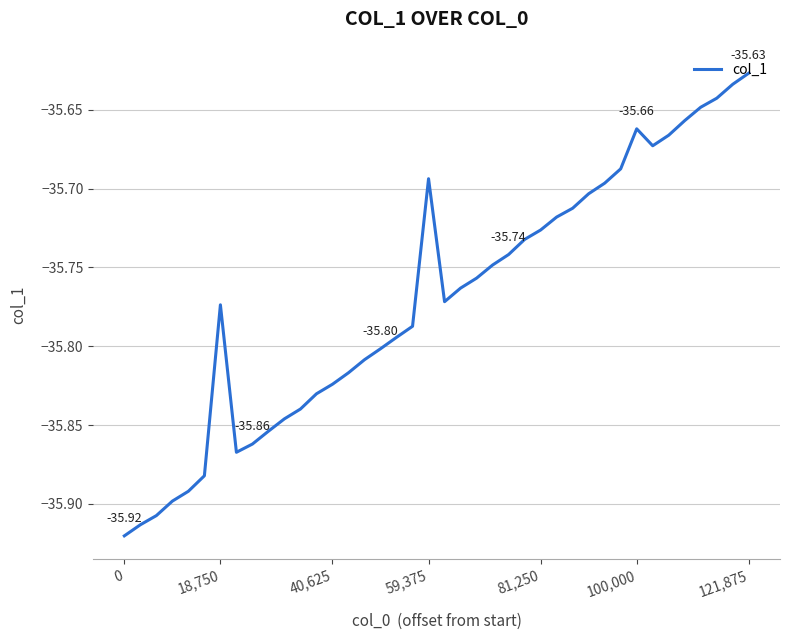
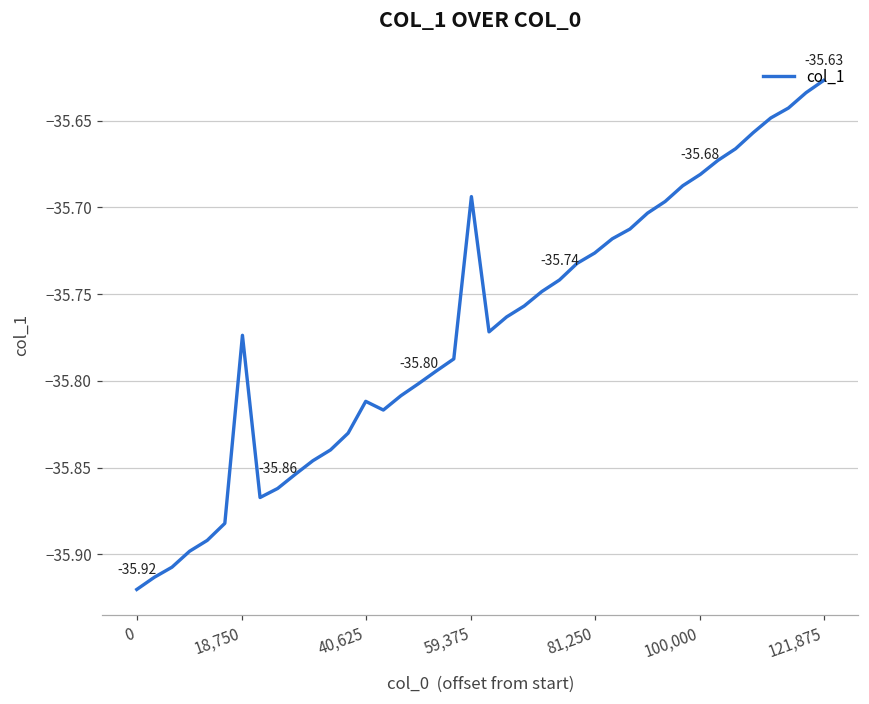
  {
-   "40,625": -35.824,
-   "100,000": -35.66,
+   "40,625": -35.812,
+   "100,000": -35.68,
    "121,875": -35.63
  }
